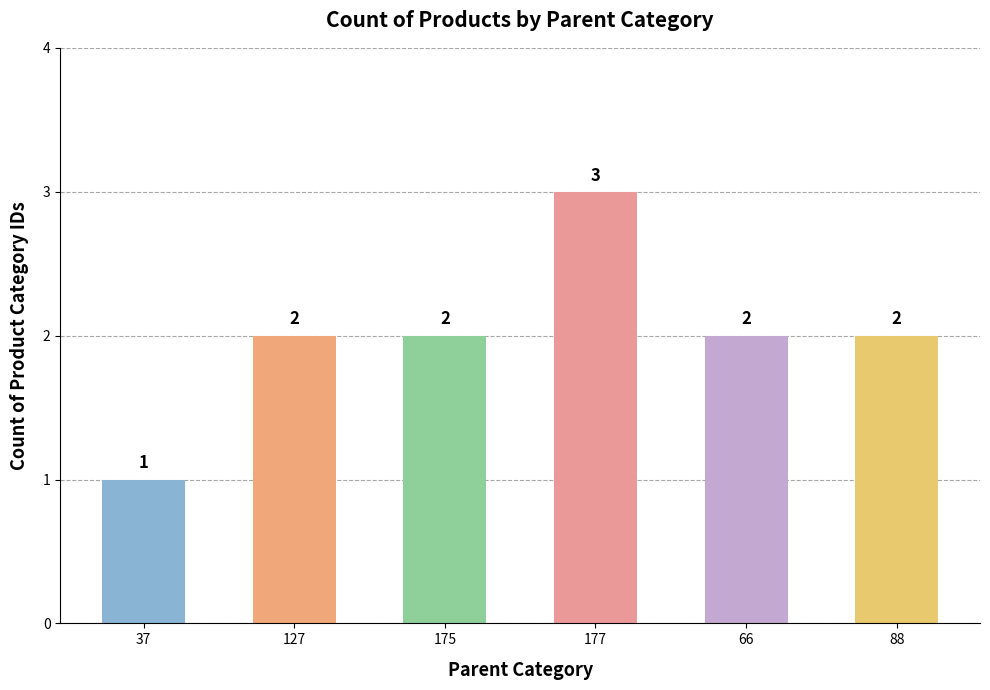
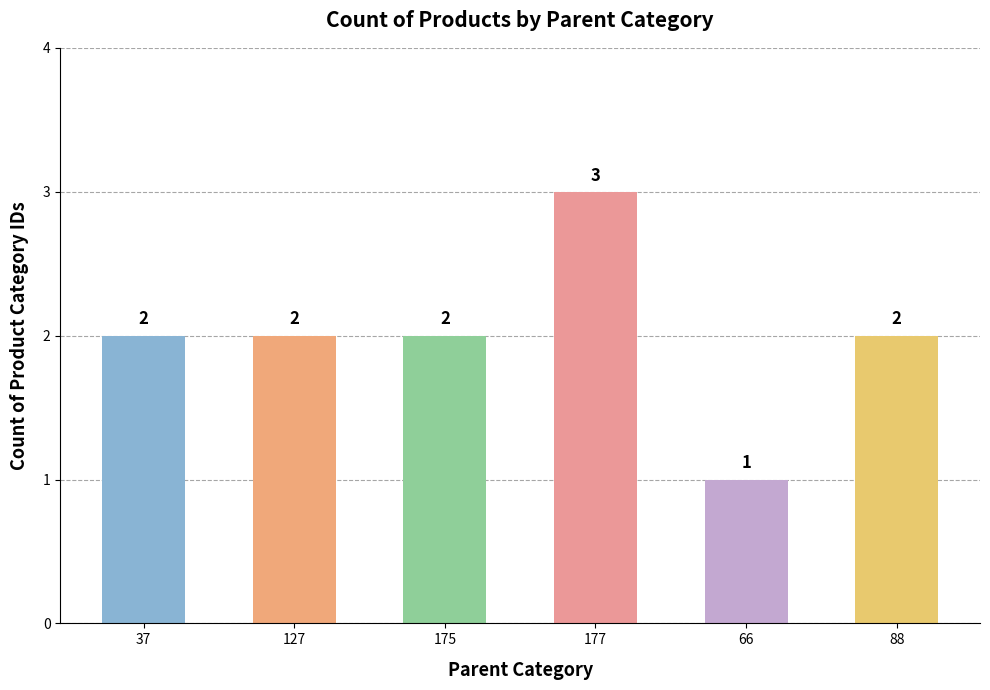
  {
-   "37": 1,
+   "37": 2,
    "127": 2,
    "175": 2,
    "177": 3,
-   "66": 2,
+   "66": 1,
    "88": 2
  }
